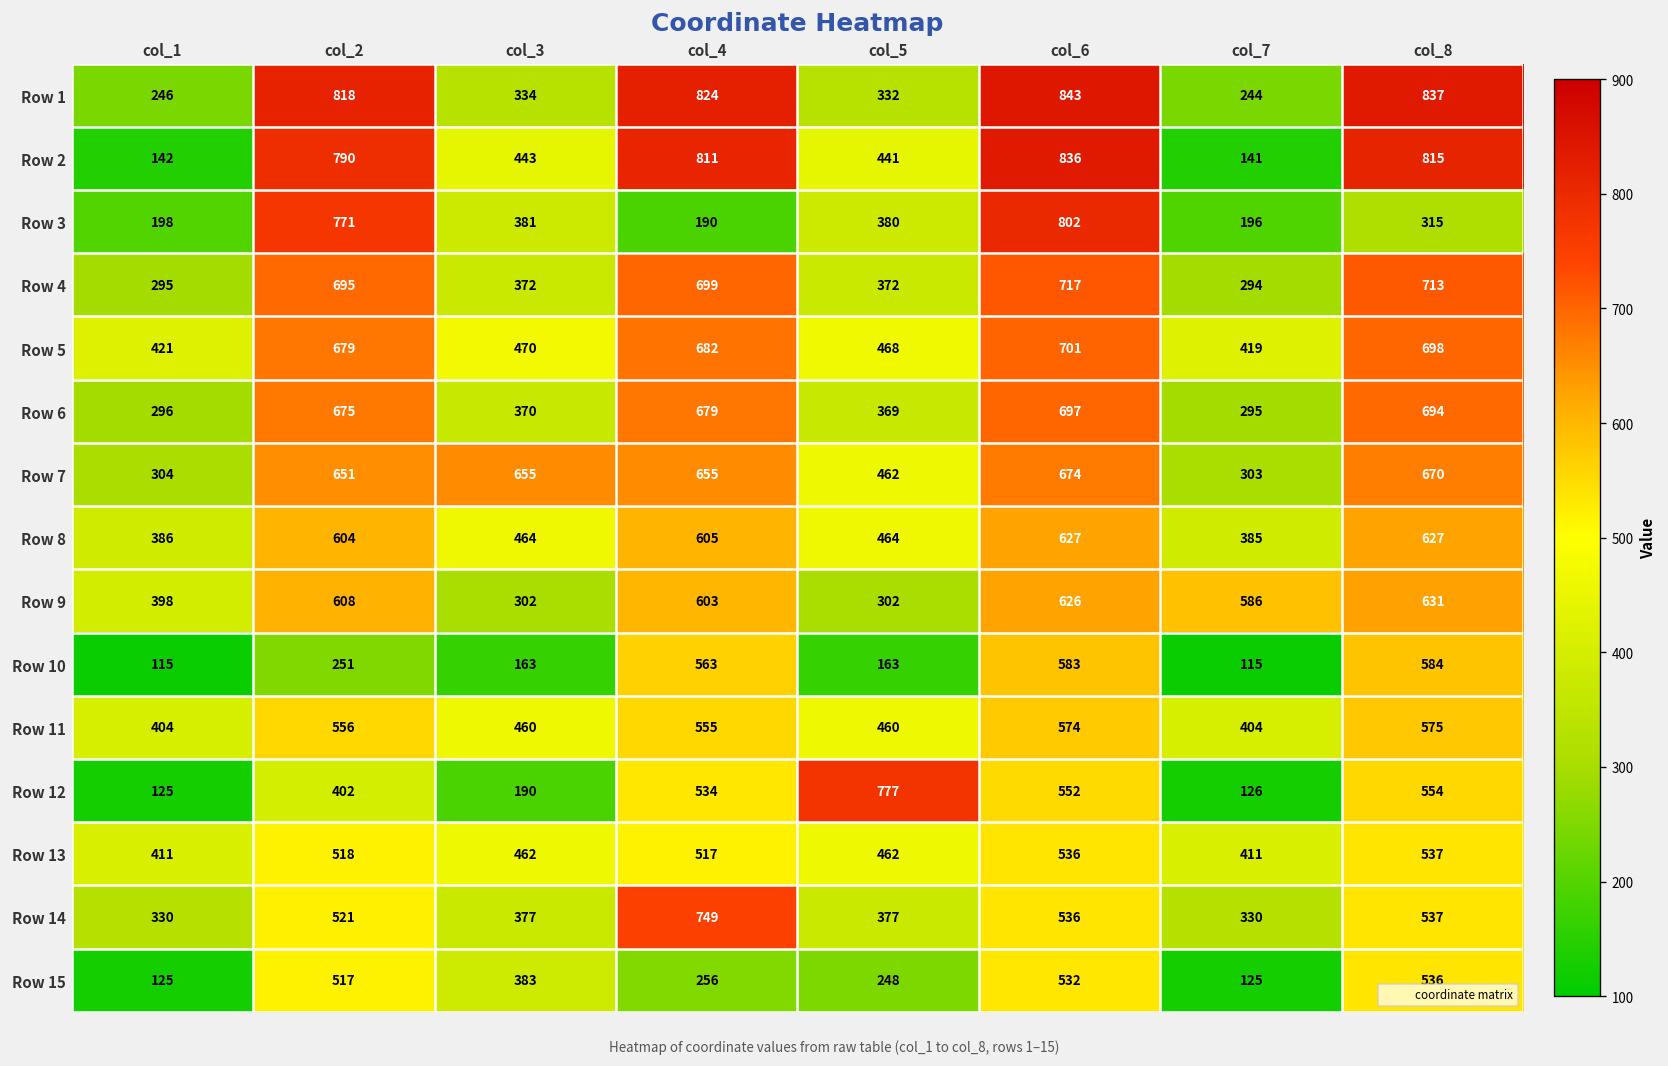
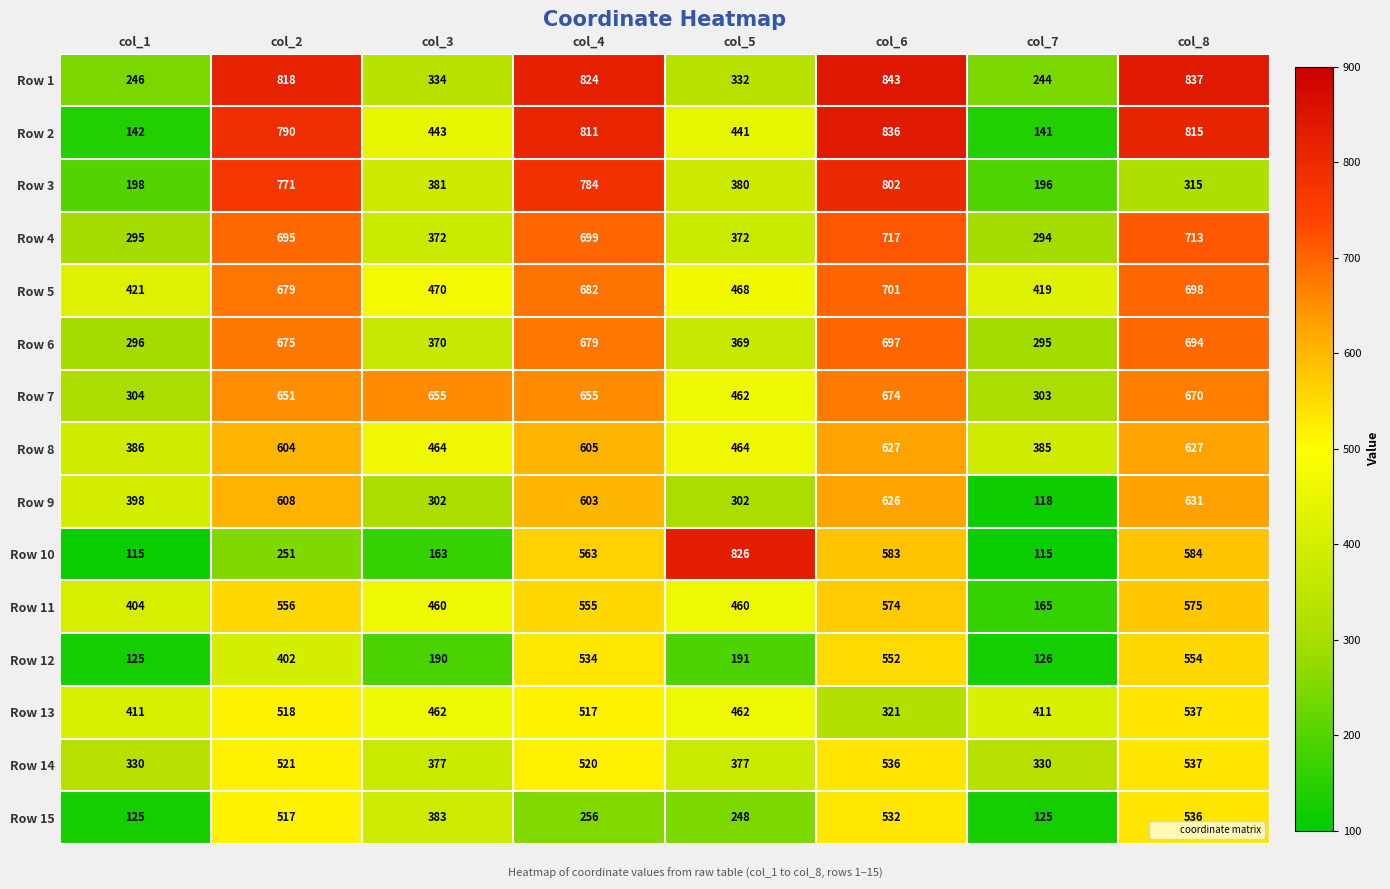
  {
    "Row 1": {
      "col_1": 246,
      "col_2": 818,
      "col_3": 334,
      "col_4": 824,
      "col_5": 332,
      "col_6": 843,
      "col_7": 244,
      "col_8": 837
    },
    "Row 2": {
      "col_1": 142,
      "col_2": 790,
      "col_3": 443,
      "col_4": 811,
      "col_5": 441,
      "col_6": 836,
      "col_7": 141,
      "col_8": 815
    },
    "Row 3": {
      "col_1": 198,
      "col_2": 771,
      "col_3": 381,
-     "col_4": 190,
+     "col_4": 784,
      "col_5": 380,
      "col_6": 802,
      "col_7": 196,
      "col_8": 315
    },
    "Row 4": {
      "col_1": 295,
      "col_2": 695,
      "col_3": 372,
      "col_4": 699,
      "col_5": 372,
      "col_6": 717,
      "col_7": 294,
      "col_8": 713
    },
    "Row 5": {
      "col_1": 421,
      "col_2": 679,
      "col_3": 470,
      "col_4": 682,
      "col_5": 468,
      "col_6": 701,
      "col_7": 419,
      "col_8": 698
    },
    "Row 6": {
      "col_1": 296,
      "col_2": 675,
      "col_3": 370,
      "col_4": 679,
      "col_5": 369,
      "col_6": 697,
      "col_7": 295,
      "col_8": 694
    },
    "Row 7": {
      "col_1": 304,
      "col_2": 651,
      "col_3": 655,
      "col_4": 655,
      "col_5": 462,
      "col_6": 674,
      "col_7": 303,
      "col_8": 670
    },
    "Row 8": {
      "col_1": 386,
      "col_2": 604,
      "col_3": 464,
      "col_4": 605,
      "col_5": 464,
      "col_6": 627,
      "col_7": 385,
      "col_8": 627
    },
    "Row 9": {
      "col_1": 398,
      "col_2": 608,
      "col_3": 302,
      "col_4": 603,
      "col_5": 302,
      "col_6": 626,
-     "col_7": 586,
+     "col_7": 118,
      "col_8": 631
    },
    "Row 10": {
      "col_1": 115,
      "col_2": 251,
      "col_3": 163,
      "col_4": 563,
-     "col_5": 163,
+     "col_5": 826,
      "col_6": 583,
      "col_7": 115,
      "col_8": 584
    },
    "Row 11": {
      "col_1": 404,
      "col_2": 556,
      "col_3": 460,
      "col_4": 555,
      "col_5": 460,
      "col_6": 574,
-     "col_7": 404,
+     "col_7": 165,
      "col_8": 575
    },
    "Row 12": {
      "col_1": 125,
      "col_2": 402,
      "col_3": 190,
      "col_4": 534,
-     "col_5": 777,
+     "col_5": 191,
      "col_6": 552,
      "col_7": 126,
      "col_8": 554
    },
    "Row 13": {
      "col_1": 411,
      "col_2": 518,
      "col_3": 462,
      "col_4": 517,
      "col_5": 462,
-     "col_6": 536,
+     "col_6": 321,
      "col_7": 411,
      "col_8": 537
    },
    "Row 14": {
      "col_1": 330,
      "col_2": 521,
      "col_3": 377,
-     "col_4": 749,
+     "col_4": 520,
      "col_5": 377,
      "col_6": 536,
      "col_7": 330,
      "col_8": 537
    },
    "Row 15": {
      "col_1": 125,
      "col_2": 517,
      "col_3": 383,
      "col_4": 256,
      "col_5": 248,
      "col_6": 532,
      "col_7": 125
    }
  }
